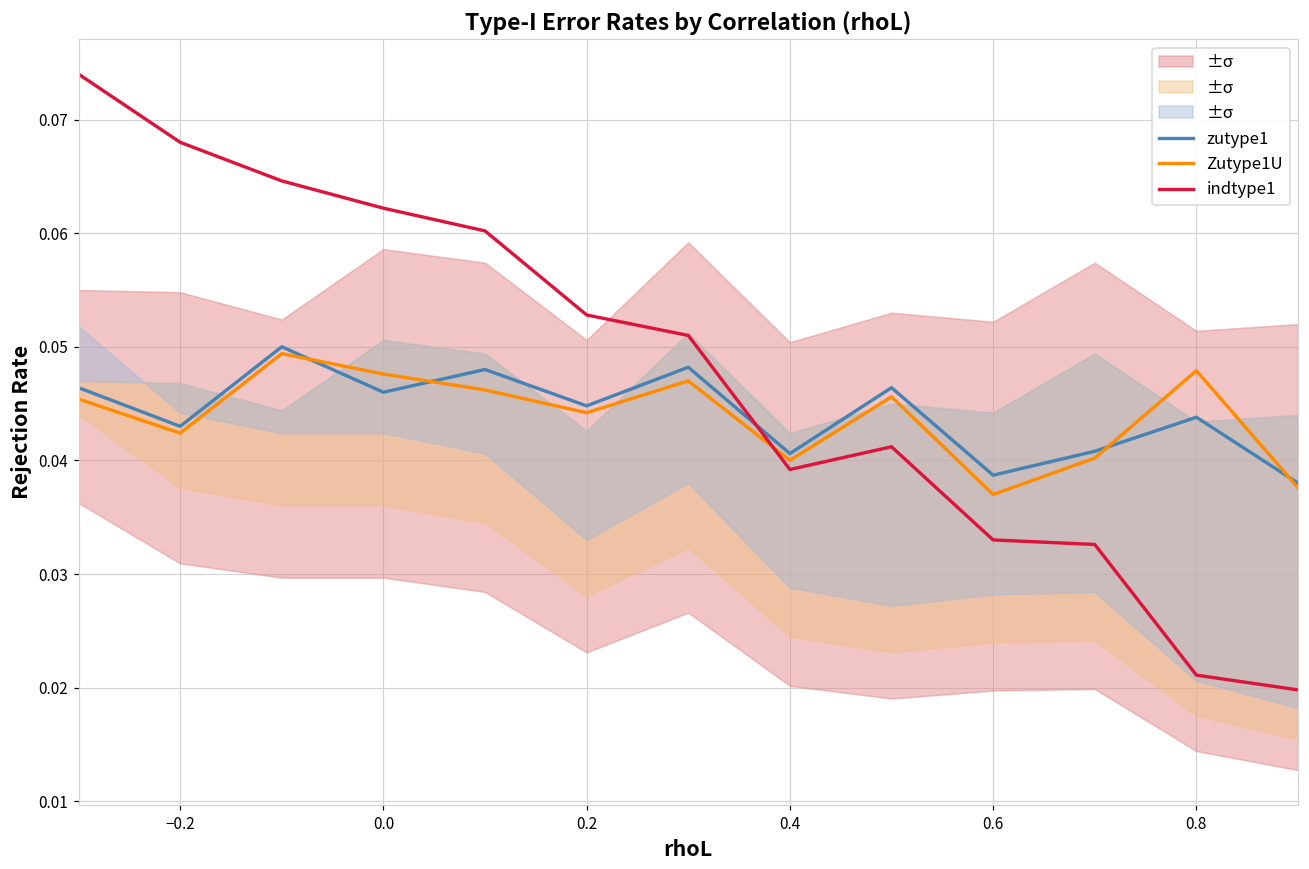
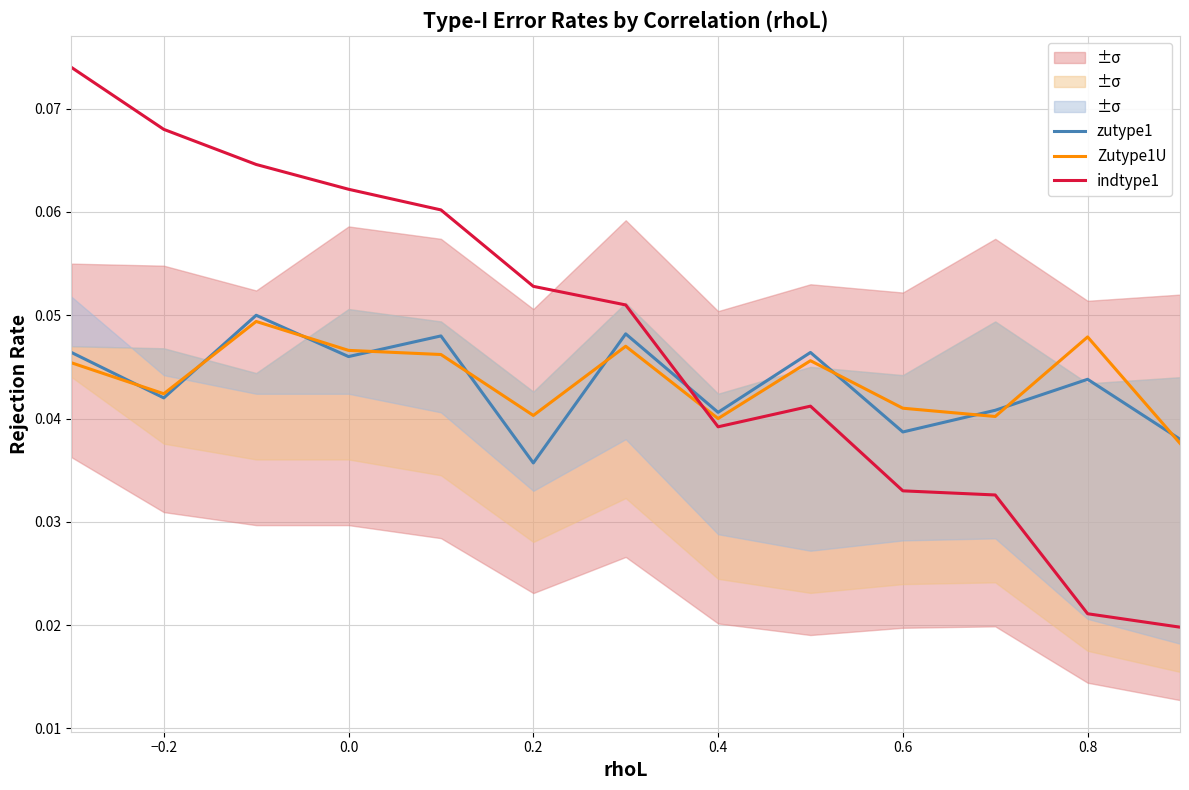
  {
    "zutype1": {
-     "−0.2": 0.043,
+     "−0.2": 0.042,
      "0.0": 0.0460,
-     "0.2": 0.0448,
+     "0.2": 0.0357,
      "0.4": 0.0406,
      "0.6": 0.0387,
      "0.8": 0.0438
    },
    "Zutype1U": {
      "−0.2": 0.0424,
-     "0.0": 0.0476,
-     "0.2": 0.0442,
+     "0.0": 0.0466,
+     "0.2": 0.0403,
      "0.4": 0.0400,
-     "0.6": 0.037,
+     "0.6": 0.041,
      "0.8": 0.0479
    },
    "indtype1": {
      "−0.2": 0.0680,
      "0.0": 0.0622,
      "0.2": 0.0528,
      "0.4": 0.0392,
      "0.6": 0.0330,
      "0.8": 0.0211
    }
  }
